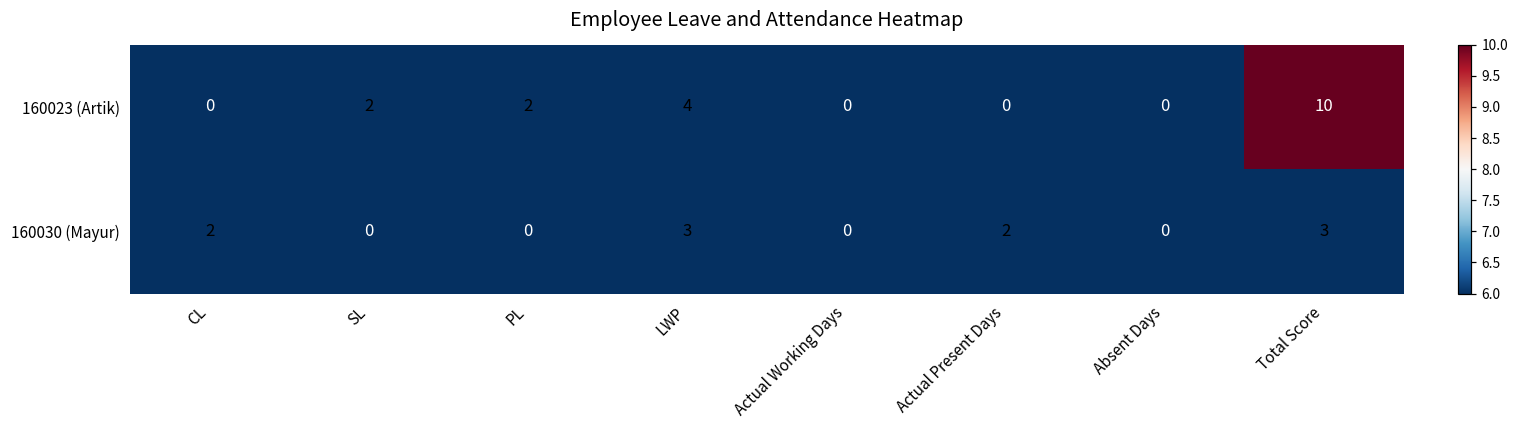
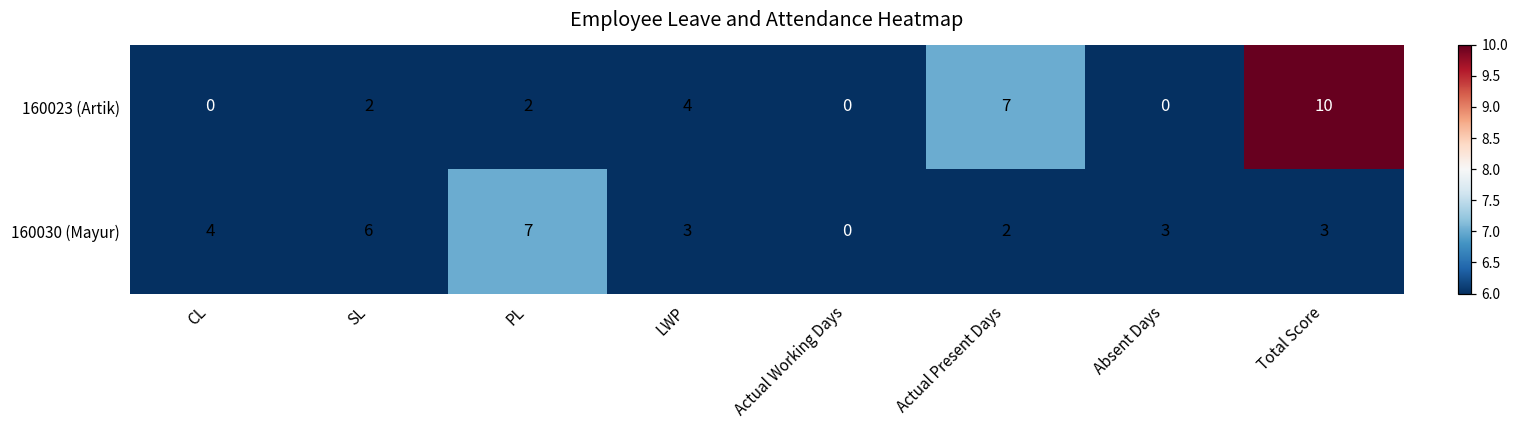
  {
    "160023 (Artik)": {
      "CL": 0,
      "SL": 2,
      "PL": 2,
      "LWP": 4,
      "Actual Working Days": 0,
-     "Actual Present Days": 0,
+     "Actual Present Days": 7,
      "Absent Days": 0,
      "Total Score": 10
    },
    "160030 (Mayur)": {
-     "CL": 2,
-     "SL": 0,
-     "PL": 0,
+     "CL": 4,
+     "SL": 6,
+     "PL": 7,
      "LWP": 3,
      "Actual Working Days": 0,
      "Actual Present Days": 2,
-     "Absent Days": 0,
+     "Absent Days": 3,
      "Total Score": 3
    }
  }
